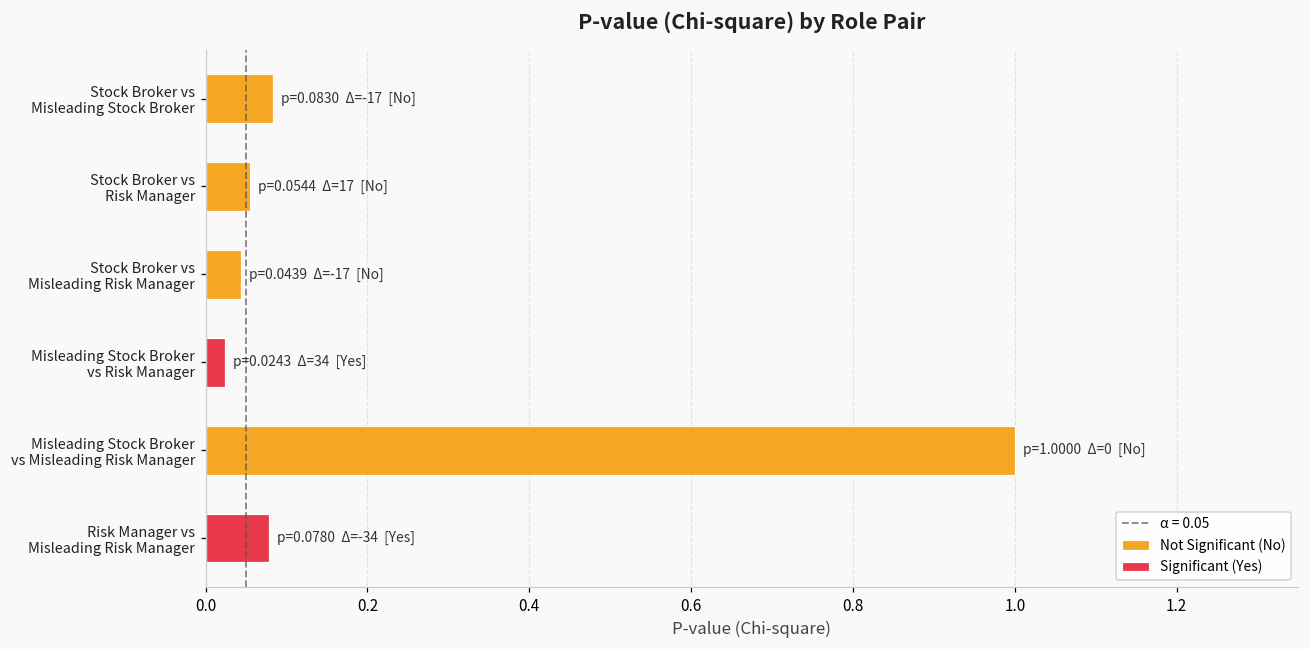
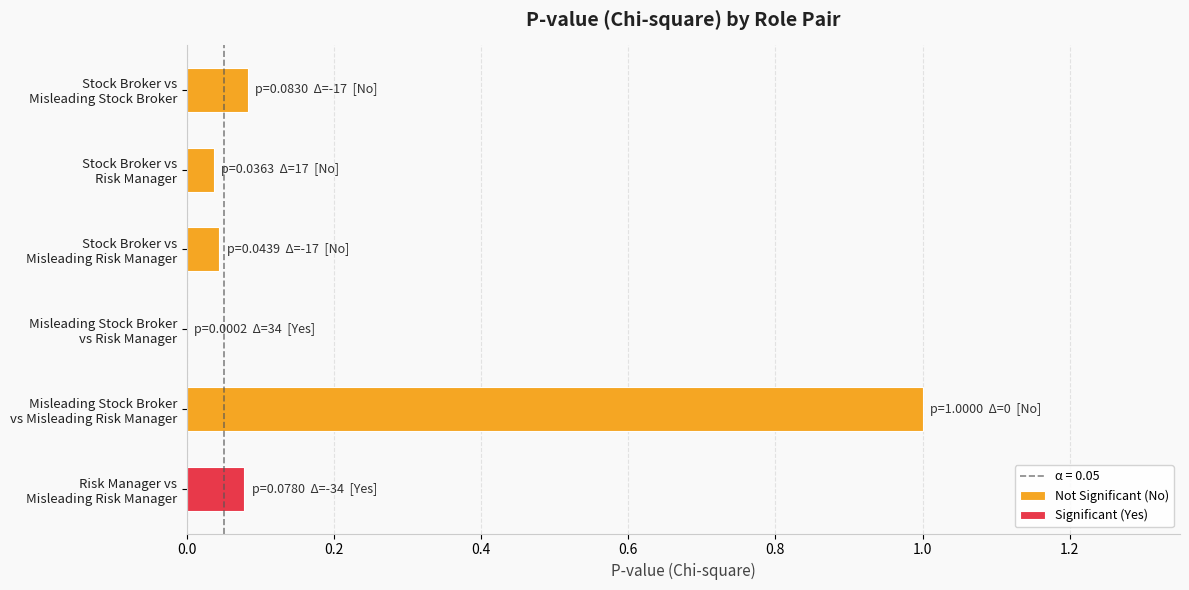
  {
    "Stock Broker vs Misleading Stock Broker": 0.0830,
-   "Stock Broker vs Risk Manager": 0.0544,
+   "Stock Broker vs Risk Manager": 0.0363,
    "Stock Broker vs Misleading Risk Manager": 0.0439,
-   "Misleading Stock Broker vs Risk Manager": 0.0243,
+   "Misleading Stock Broker vs Risk Manager": 0.0002,
    "Misleading Stock Broker vs Misleading Risk Manager": 1.0000,
    "Risk Manager vs Misleading Risk Manager": 0.0780
  }
